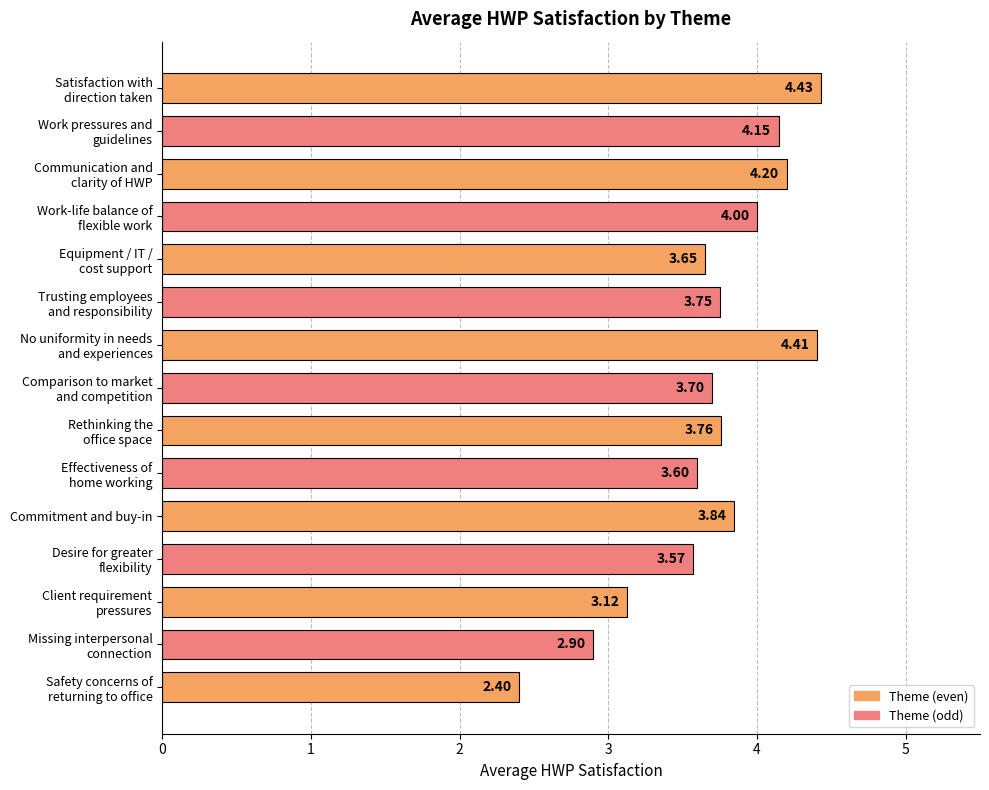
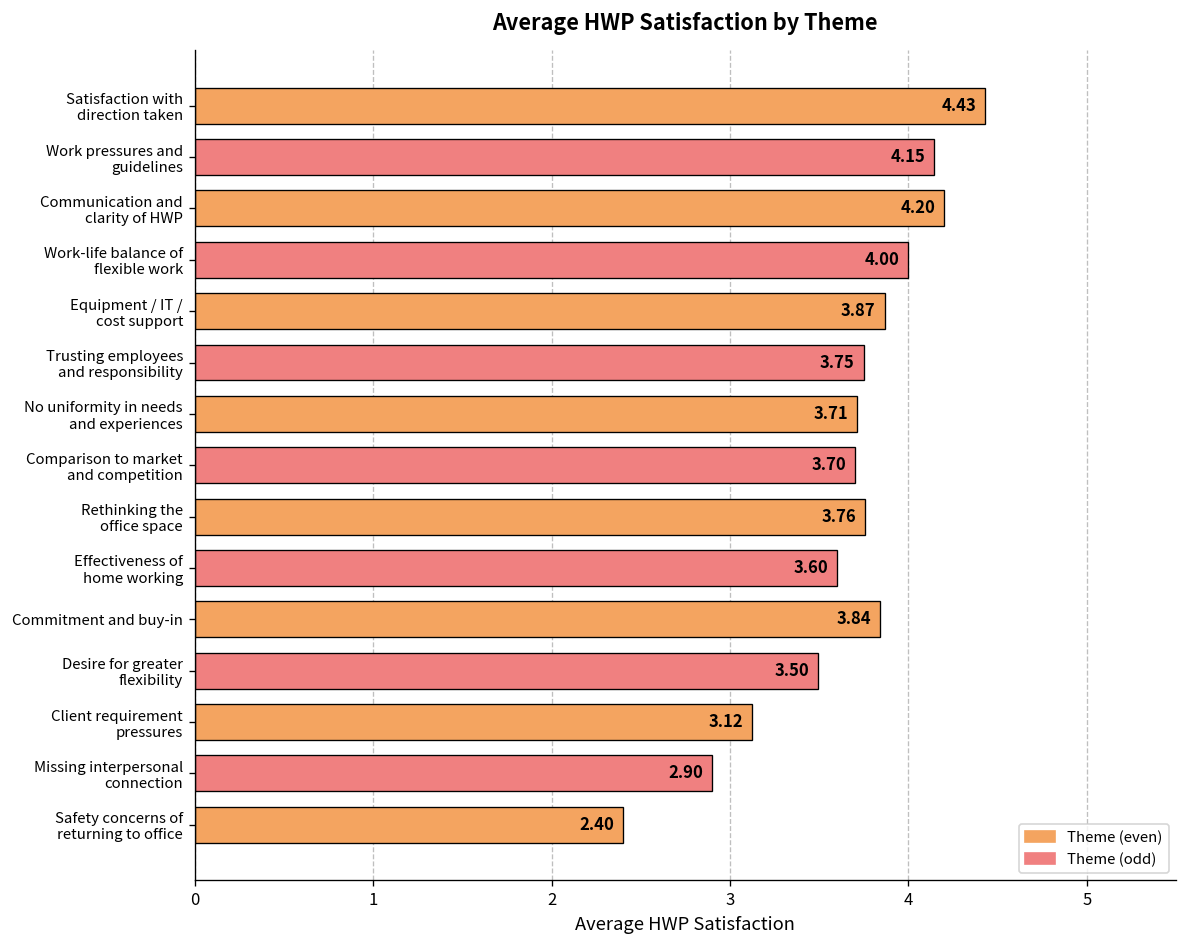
  {
    "Satisfaction with direction taken": 4.43,
    "Work pressures and guidelines": 4.15,
    "Communication and clarity of HWP": 4.20,
    "Work-life balance of flexible work": 4.00,
-   "Equipment / IT / cost support": 3.65,
+   "Equipment / IT / cost support": 3.87,
    "Trusting employees and responsibility": 3.75,
-   "No uniformity in needs and experiences": 4.41,
+   "No uniformity in needs and experiences": 3.71,
    "Comparison to market and competition": 3.70,
    "Rethinking the office space": 3.76,
    "Effectiveness of home working": 3.60,
    "Commitment and buy-in": 3.84,
-   "Desire for greater flexibility": 3.57,
+   "Desire for greater flexibility": 3.50,
    "Client requirement pressures": 3.12,
    "Missing interpersonal connection": 2.90,
    "Safety concerns of returning to office": 2.40
  }
